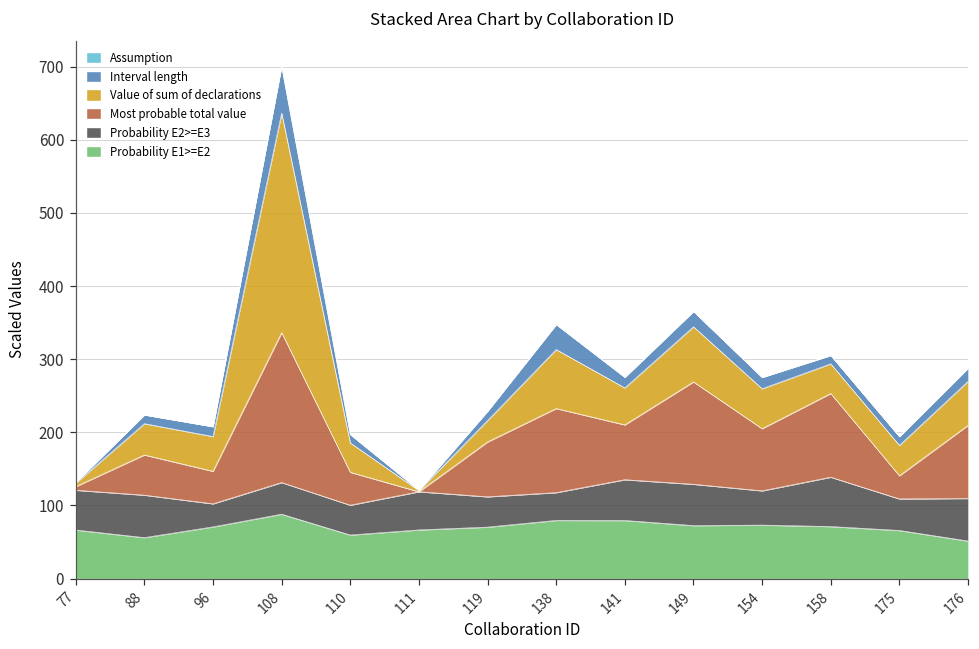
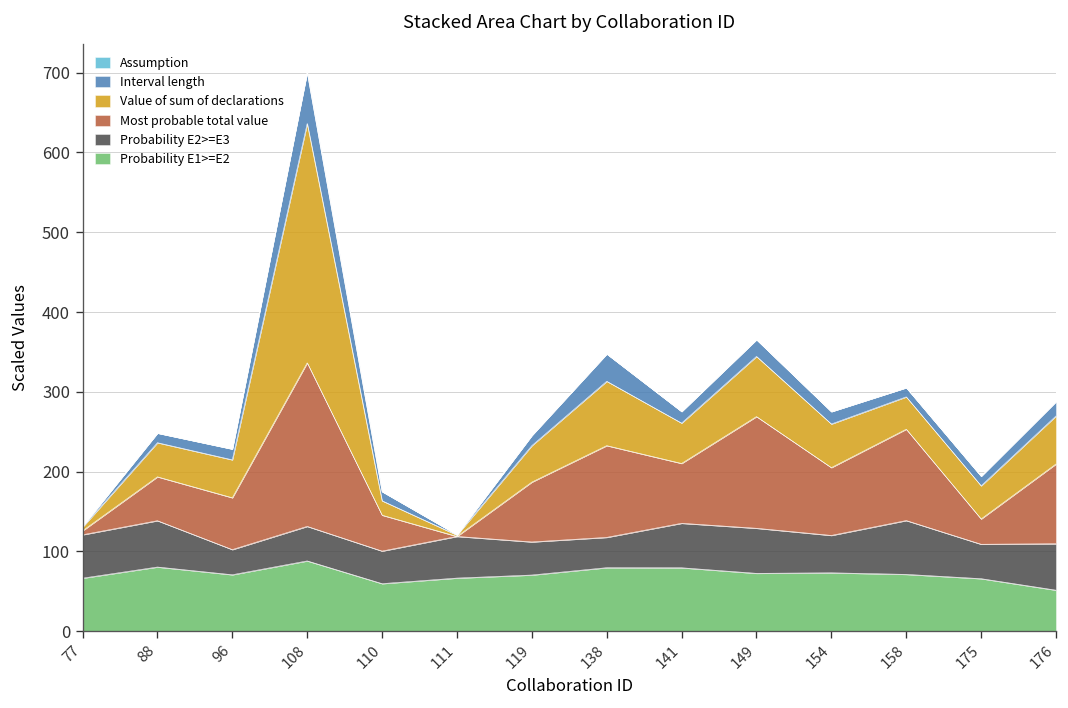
  {
    "Probability E1>=E2": {
      "77": 70,
-     "88": 60,
+     "88": 80,
      "96": 70,
      "108": 90,
      "110": 60,
      "111": 70,
      "119": 70,
      "138": 80,
      "141": 80,
      "149": 70,
      "154": 70,
      "158": 70,
      "175": 70,
      "176": 50
    },
    "Probability E2>=E3": {
      "77": 50,
      "88": 60,
      "96": 30,
      "108": 40,
      "110": 40,
      "119": 40,
      "138": 40,
      "141": 60,
      "149": 60,
      "154": 50,
      "158": 70,
      "175": 40,
      "176": 60
    },
    "Most probable total value": {
      "77": 10,
      "88": 60,
-     "96": 40,
+     "96": 70,
      "108": 210,
      "110": 50,
      "119": 70,
      "138": 120,
      "141": 80,
      "149": 140,
      "154": 90,
      "158": 110,
      "175": 30,
      "176": 100
    },
    "Value of sum of declarations": {
      "88": 40,
      "96": 50,
      "108": 300,
-     "110": 40,
-     "119": 30,
+     "110": 20,
+     "119": 50,
      "138": 80,
      "141": 50,
      "149": 80,
      "154": 50,
      "158": 40,
      "175": 40,
      "176": 60
    }
  }
